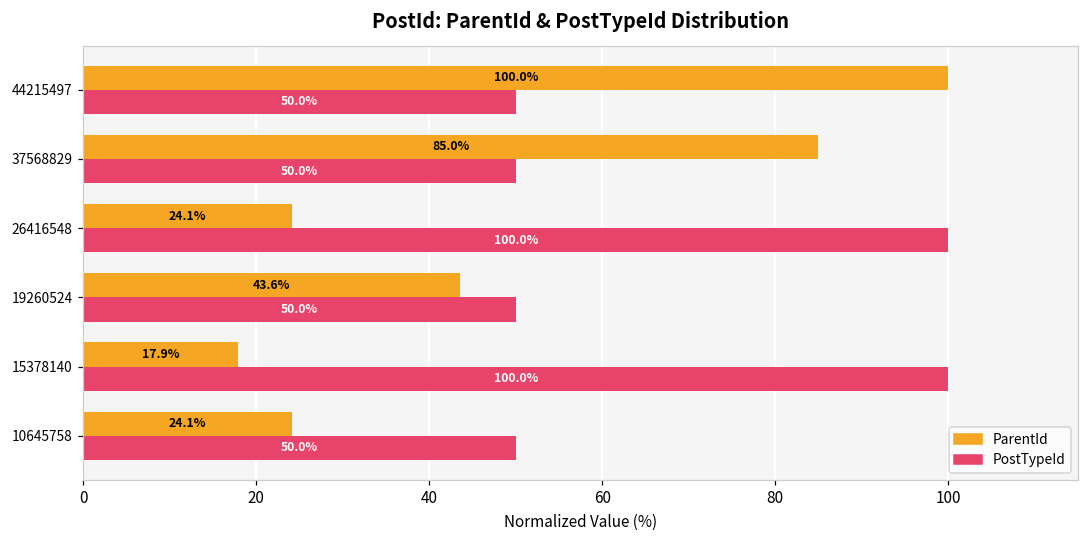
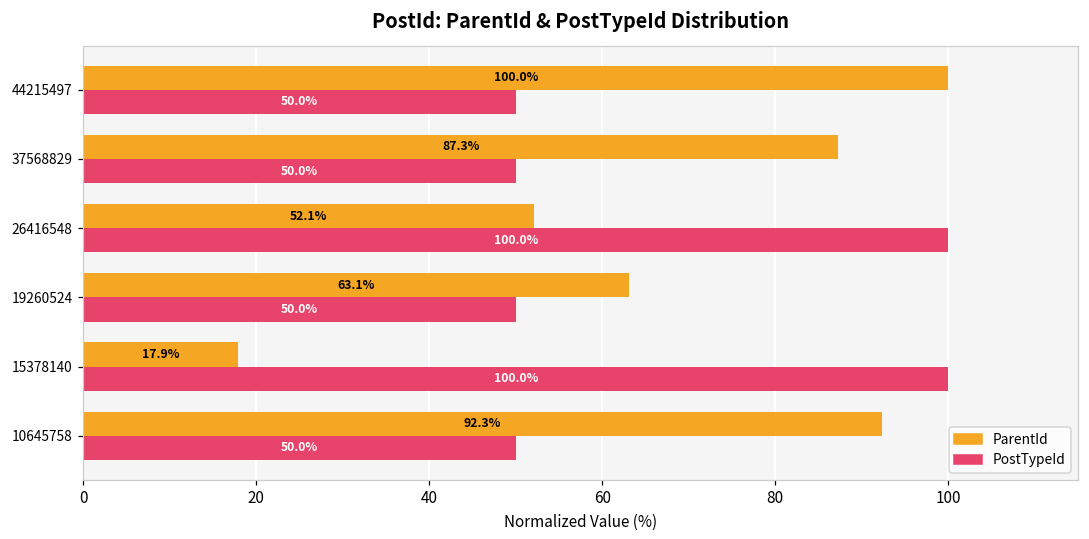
  {
    "ParentId": {
      "44215497": "100.0%",
-     "37568829": "85.0%",
-     "26416548": "24.1%",
-     "19260524": "43.6%",
+     "37568829": "87.3%",
+     "26416548": "52.1%",
+     "19260524": "63.1%",
      "15378140": "17.9%",
-     "10645758": "24.1%"
+     "10645758": "92.3%"
    },
    "PostTypeId": {
      "44215497": "50.0%",
      "37568829": "50.0%",
      "26416548": "100.0%",
      "19260524": "50.0%",
      "15378140": "100.0%",
      "10645758": "50.0%"
    }
  }
